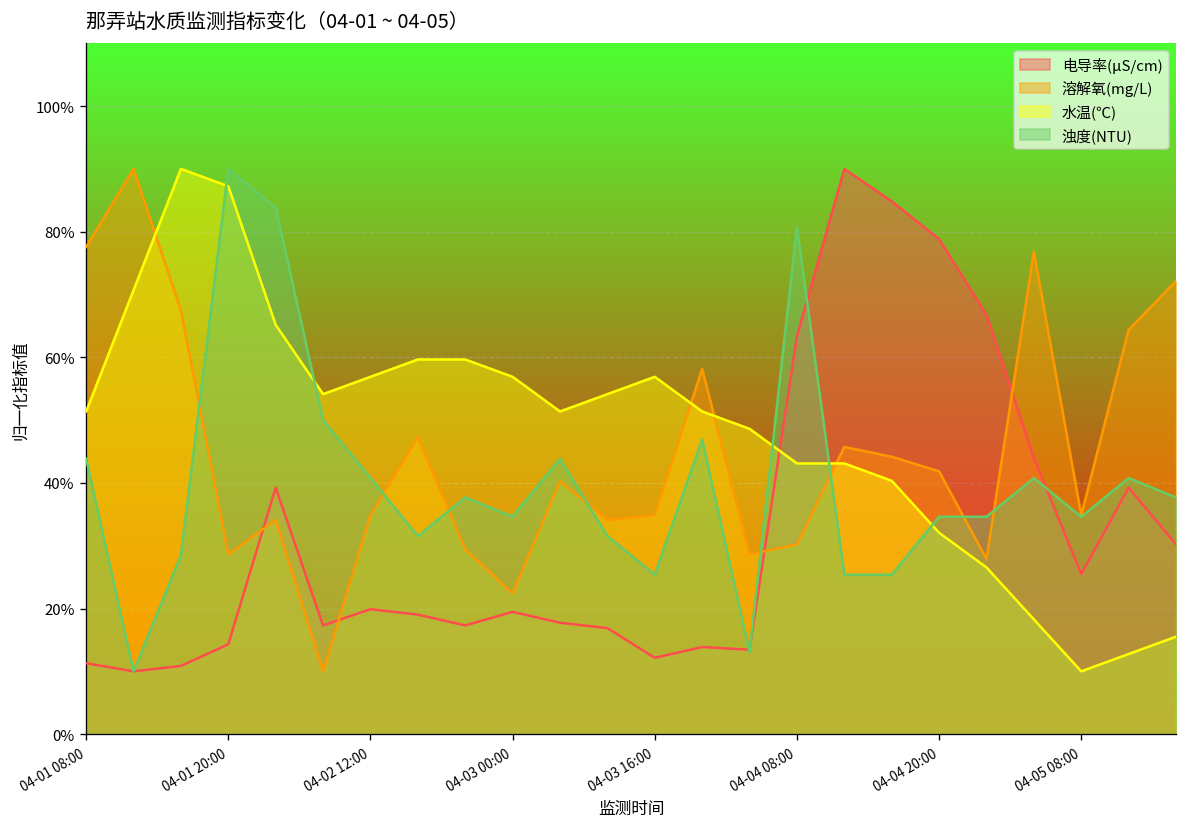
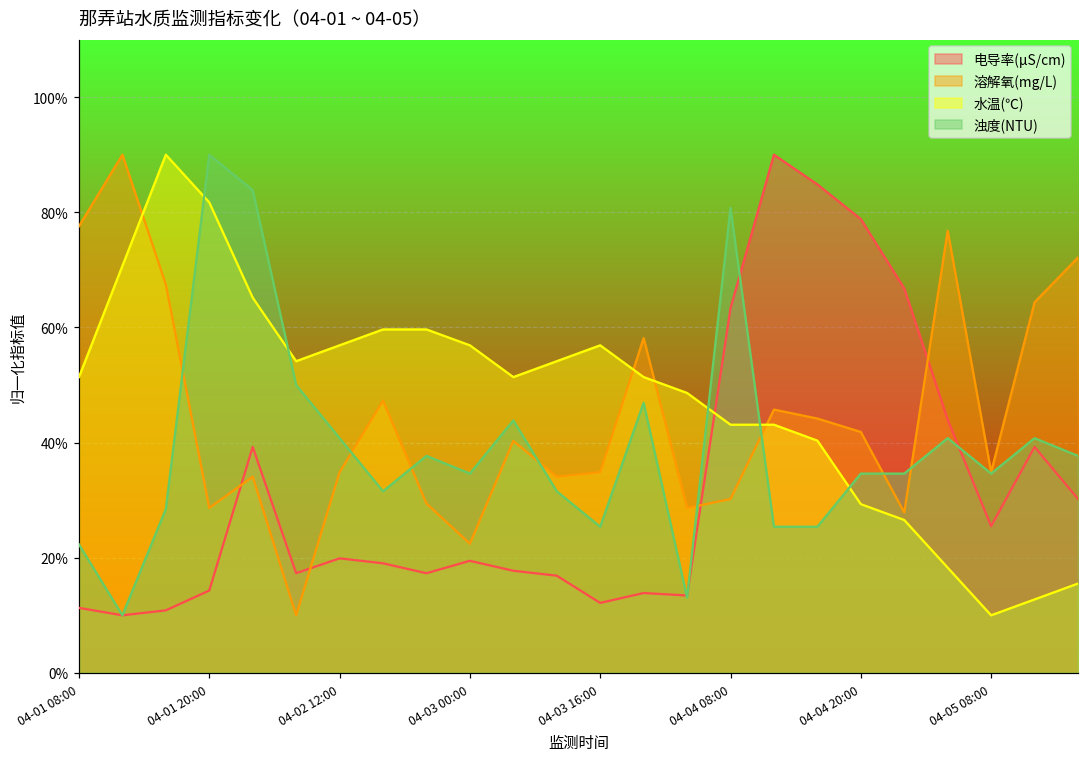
  {
    "电导率(μS/cm)": {
      "04-01 08:00": "11%",
      "04-01 20:00": "14%",
      "04-02 12:00": "20%",
      "04-03 00:00": "19%",
      "04-03 16:00": "12%",
      "04-04 08:00": "63%",
      "04-04 20:00": "79%",
      "04-05 08:00": "25%"
    },
    "溶解氧(mg/L)": {
      "04-01 08:00": "78%",
      "04-01 20:00": "29%",
      "04-02 12:00": "35%",
      "04-03 00:00": "22%",
      "04-03 16:00": "35%",
      "04-04 08:00": "30%",
      "04-04 20:00": "42%"
    },
    "水温(℃)": {
      "04-01 08:00": "51%",
-     "04-01 20:00": "87%",
+     "04-01 20:00": "82%",
      "04-02 12:00": "57%",
      "04-03 00:00": "57%",
      "04-03 16:00": "57%",
      "04-04 08:00": "43%",
-     "04-04 20:00": "32%",
+     "04-04 20:00": "29%",
      "04-05 08:00": "10%"
    },
    "浊度(NTU)": {
-     "04-01 08:00": "44%",
+     "04-01 08:00": "22%",
      "04-01 20:00": "90%",
      "04-02 12:00": "41%",
      "04-03 00:00": "35%",
      "04-03 16:00": "25%",
      "04-04 08:00": "81%",
      "04-04 20:00": "35%"
    }
  }
